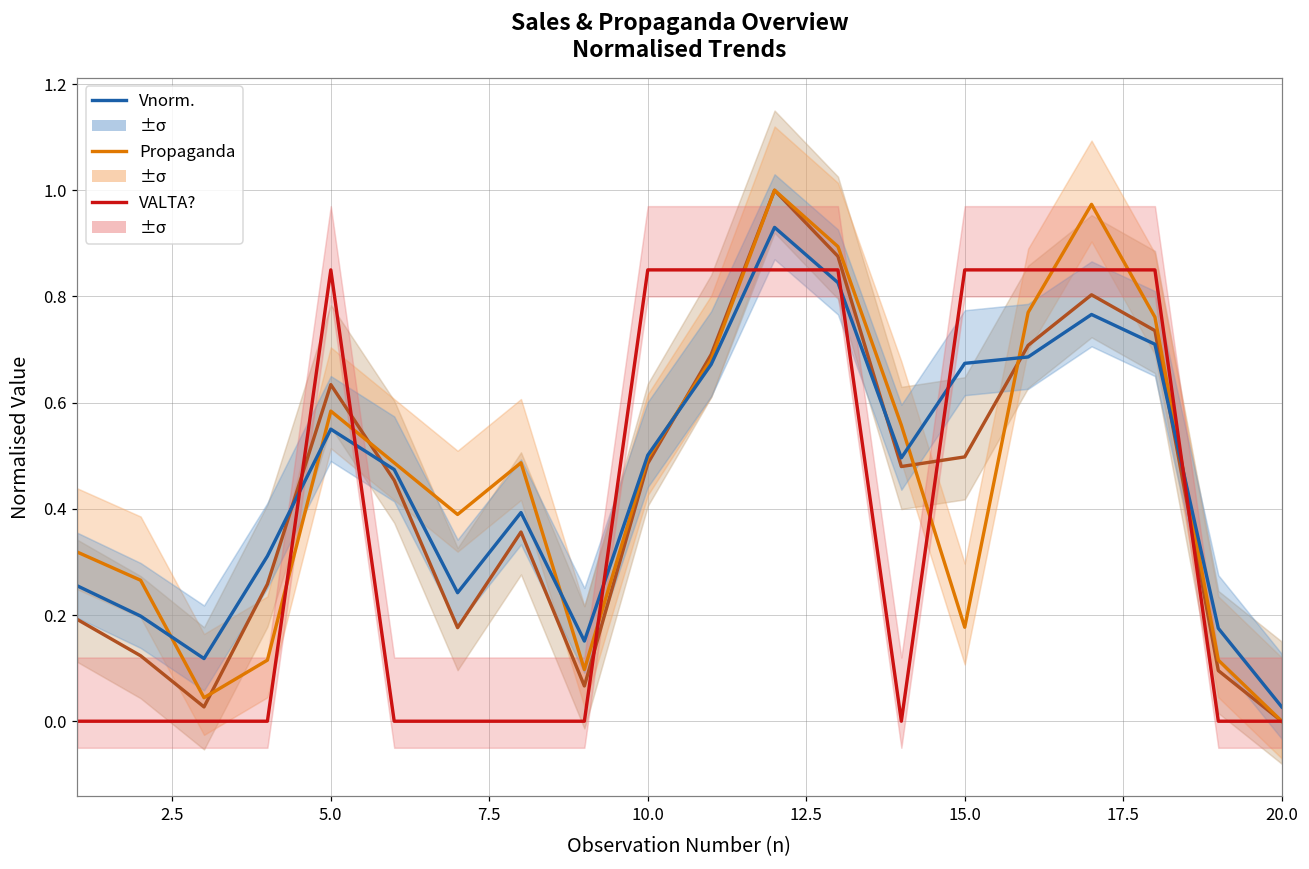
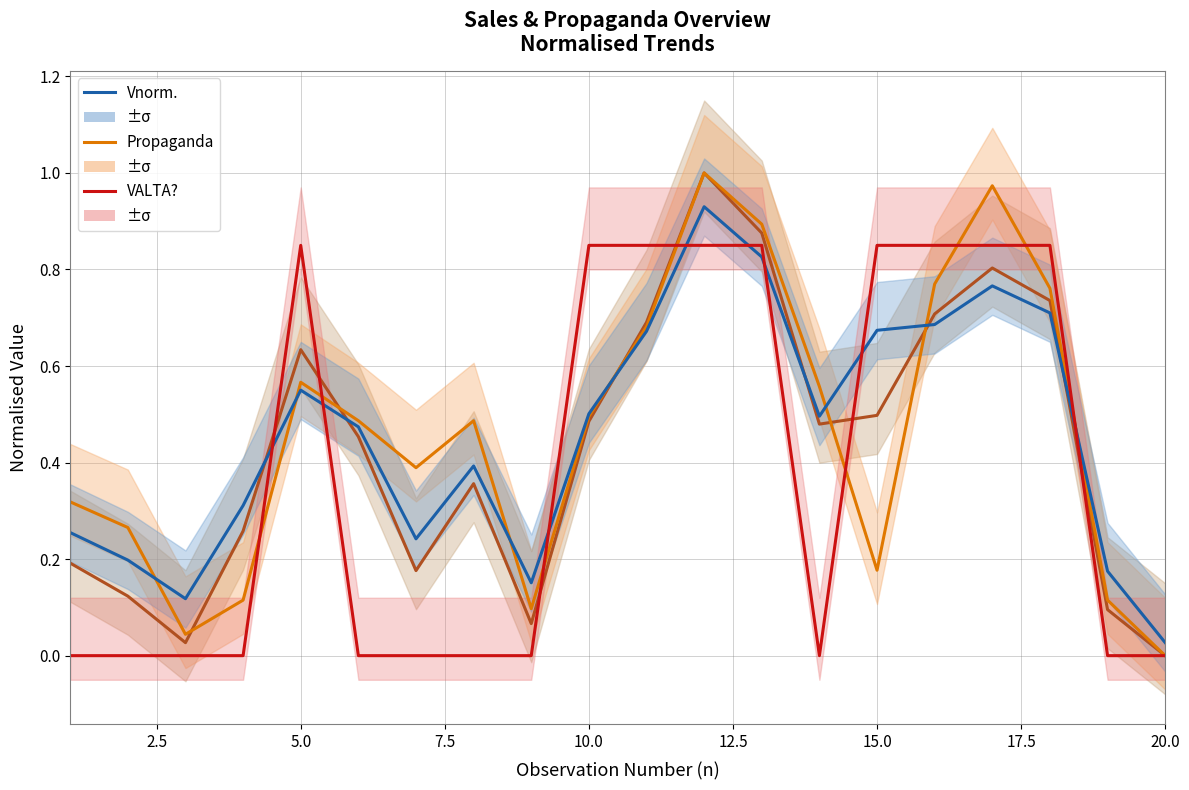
  {
    "Propaganda": {
-     "5.0": 0.58,
+     "5.0": 0.57,
      "10.0": 0.50,
      "15.0": 0.18
    },
    "Vnorm.": {
      "5.0": 0.55,
      "10.0": 0.50,
      "15.0": 0.67,
      "20.0": 0.03
    },
    "VALTA?": {
      "5.0": 0.85,
      "10.0": 0.85,
      "15.0": 0.85
    }
  }
